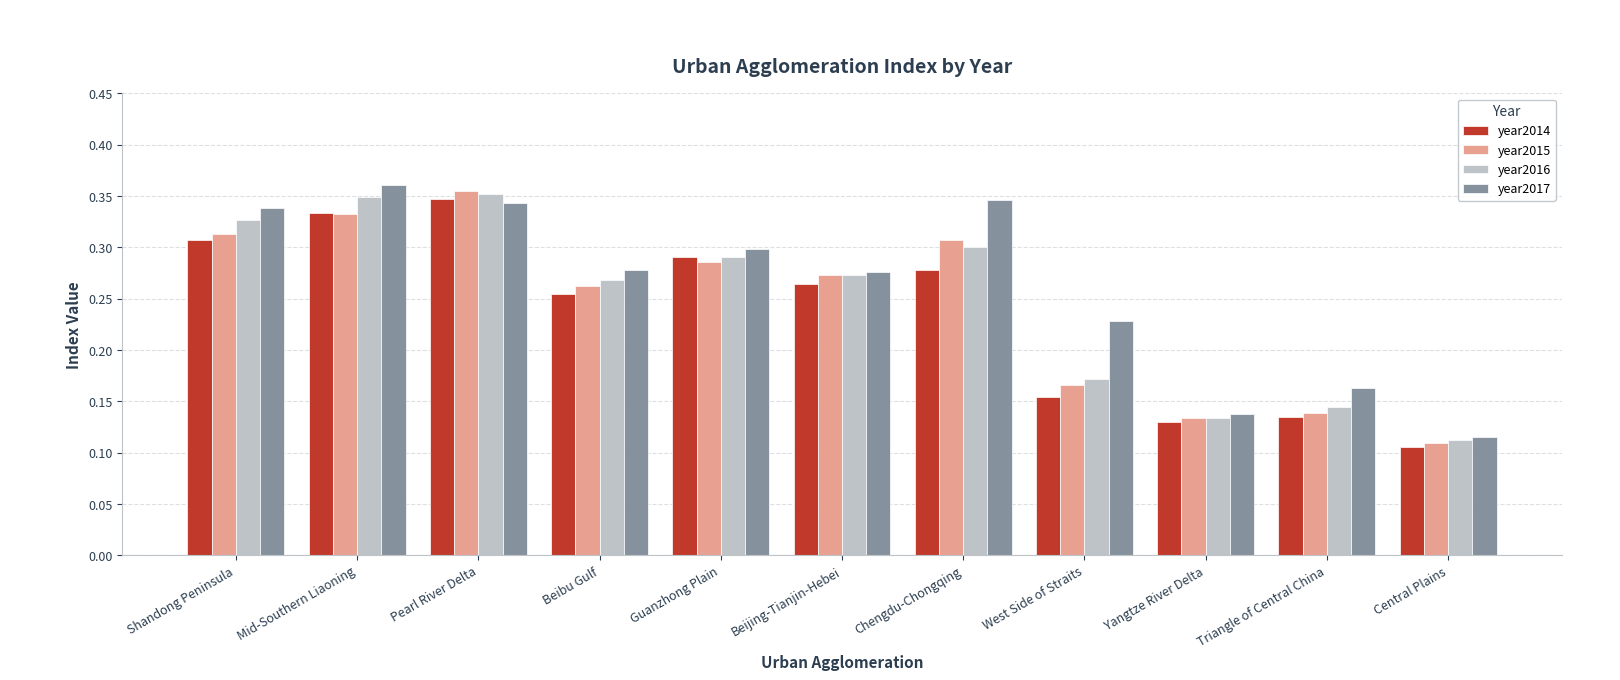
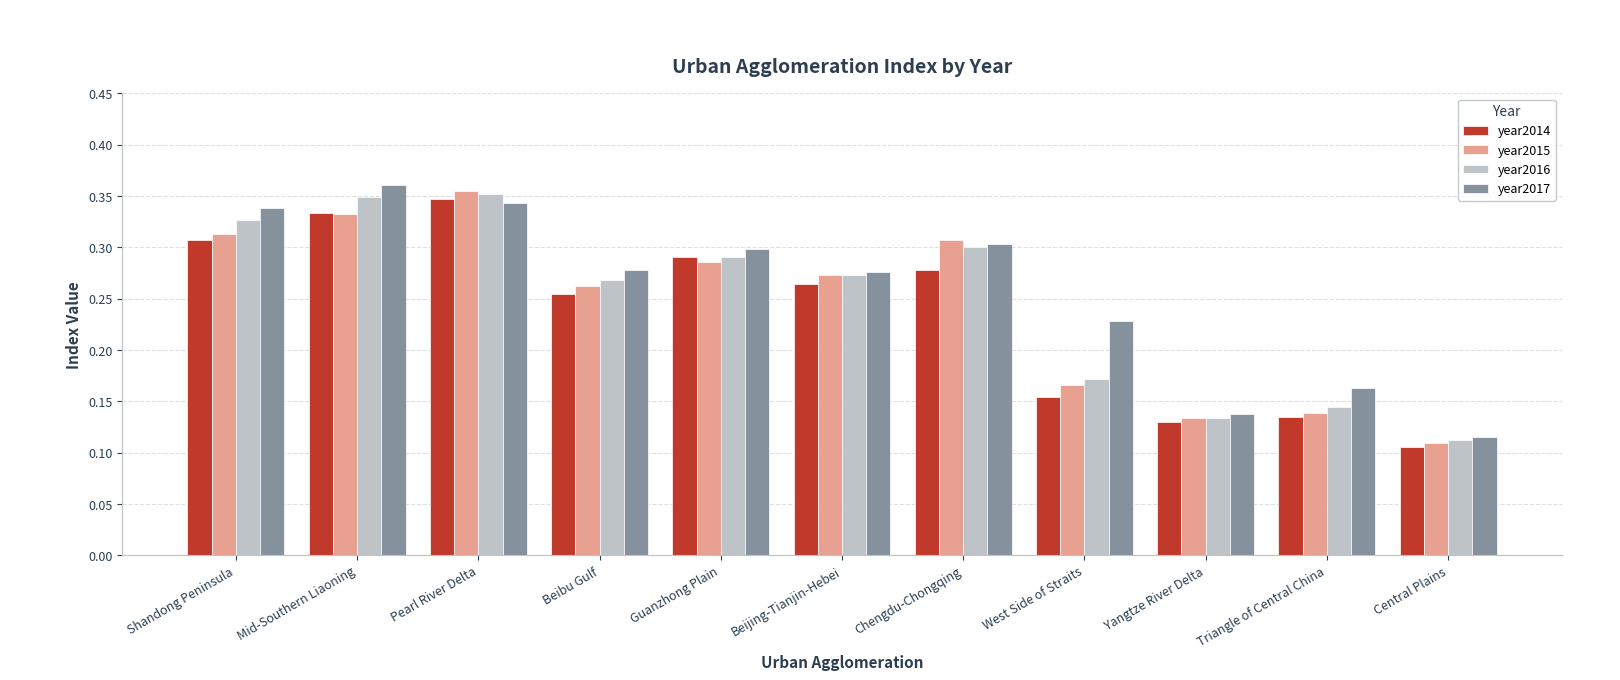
  {
    "year2014": {
      "Shandong Peninsula": 0.307,
      "Mid-Southern Liaoning": 0.333,
      "Pearl River Delta": 0.347,
      "Beibu Gulf": 0.255,
      "Guanzhong Plain": 0.290,
      "Beijing-Tianjin-Hebei": 0.265,
      "Chengdu-Chongqing": 0.278,
      "West Side of Straits": 0.154,
      "Yangtze River Delta": 0.130,
      "Triangle of Central China": 0.135,
      "Central Plains": 0.105
    },
    "year2015": {
      "Shandong Peninsula": 0.313,
      "Mid-Southern Liaoning": 0.333,
      "Pearl River Delta": 0.355,
      "Beibu Gulf": 0.262,
      "Guanzhong Plain": 0.286,
      "Beijing-Tianjin-Hebei": 0.273,
      "Chengdu-Chongqing": 0.308,
      "West Side of Straits": 0.166,
      "Yangtze River Delta": 0.134,
      "Triangle of Central China": 0.139,
      "Central Plains": 0.109
    },
    "year2016": {
      "Shandong Peninsula": 0.327,
      "Mid-Southern Liaoning": 0.349,
      "Pearl River Delta": 0.353,
      "Beibu Gulf": 0.269,
      "Guanzhong Plain": 0.291,
      "Beijing-Tianjin-Hebei": 0.273,
      "Chengdu-Chongqing": 0.300,
      "West Side of Straits": 0.172,
      "Yangtze River Delta": 0.134,
      "Triangle of Central China": 0.144,
      "Central Plains": 0.112
    },
    "year2017": {
      "Shandong Peninsula": 0.338,
      "Mid-Southern Liaoning": 0.361,
      "Pearl River Delta": 0.343,
      "Beibu Gulf": 0.278,
      "Guanzhong Plain": 0.299,
      "Beijing-Tianjin-Hebei": 0.276,
-     "Chengdu-Chongqing": 0.346,
+     "Chengdu-Chongqing": 0.303,
      "West Side of Straits": 0.228,
      "Yangtze River Delta": 0.138,
      "Triangle of Central China": 0.163,
      "Central Plains": 0.115
    }
  }
